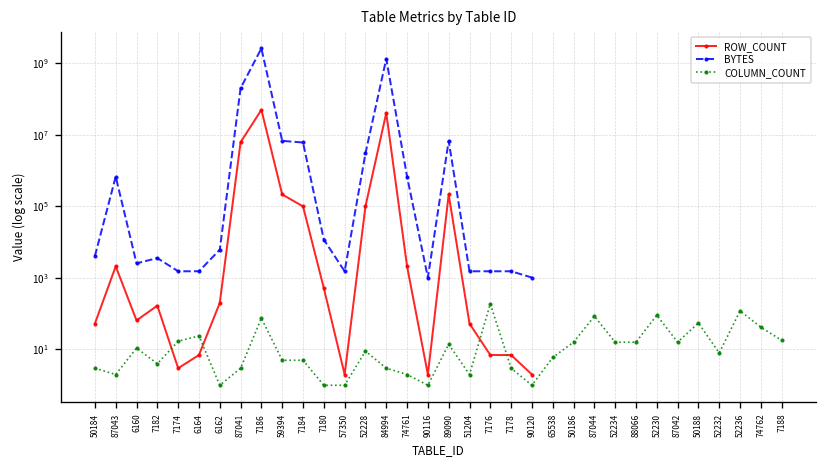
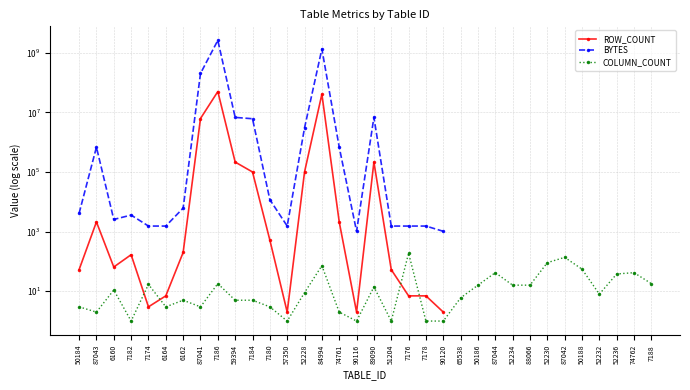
  {
    "ROW_COUNT": {
      "50184": 50,
      "87043": 2000,
      "6160": 70,
      "7182": 200,
      "7174": 3,
      "6164": 7,
      "6162": 200,
      "87041": 6000000,
      "7186": 50000000,
      "59394": 200000,
      "7184": 100000,
      "7180": 500,
      "57350": 2,
      "52228": 100000,
      "84994": 40000000,
      "74761": 2000,
      "90116": 2,
      "89090": 200000,
      "51204": 50,
      "7176": 7,
      "7178": 7,
      "90120": 2
    },
    "BYTES": {
      "50184": 4000,
      "87043": 700000,
      "6160": 3000,
      "7182": 4000,
      "7174": 2000,
      "6164": 2000,
      "6162": 6000,
      "87041": 200000000,
      "7186": 3000000000,
      "59394": 7000000,
      "7184": 6000000,
      "7180": 12000,
      "57350": 2000,
      "52228": 3000000,
      "84994": 1000000000,
      "74761": 700000,
      "90116": 1000,
      "89090": 7000000,
      "51204": 2000,
      "7176": 2000,
      "7178": 2000,
      "90120": 1000
    },
    "COLUMN_COUNT": {
      "50184": 3,
      "87043": 2,
      "6160": 11,
-     "7182": 4,
+     "7182": 1,
      "7174": 20,
-     "6164": 20,
-     "6162": 1,
+     "6164": 3,
+     "6162": 5,
      "87041": 3,
-     "7186": 80,
+     "7186": 20,
      "59394": 5,
      "7184": 5,
-     "7180": 1,
+     "7180": 3,
      "57350": 1,
      "52228": 9,
-     "84994": 3,
+     "84994": 70,
      "74761": 2,
      "90116": 1,
      "89090": 10,
-     "51204": 2,
+     "51204": 1,
      "7176": 200,
-     "7178": 3,
+     "7178": 1,
      "90120": 1,
      "65538": 6,
      "50186": 20,
-     "87044": 90,
+     "87044": 40,
      "52234": 20,
      "88066": 20,
      "52230": 90,
-     "87042": 20,
+     "87042": 100,
      "50188": 60,
      "52232": 8,
-     "52236": 120,
+     "52236": 40,
      "74762": 40,
      "7188": 20
    }
  }
